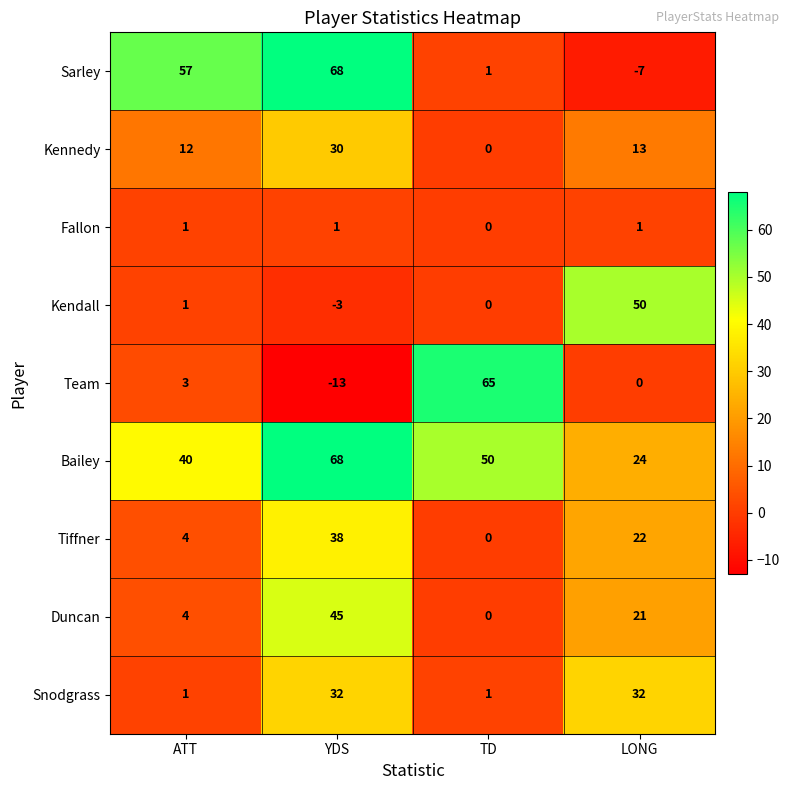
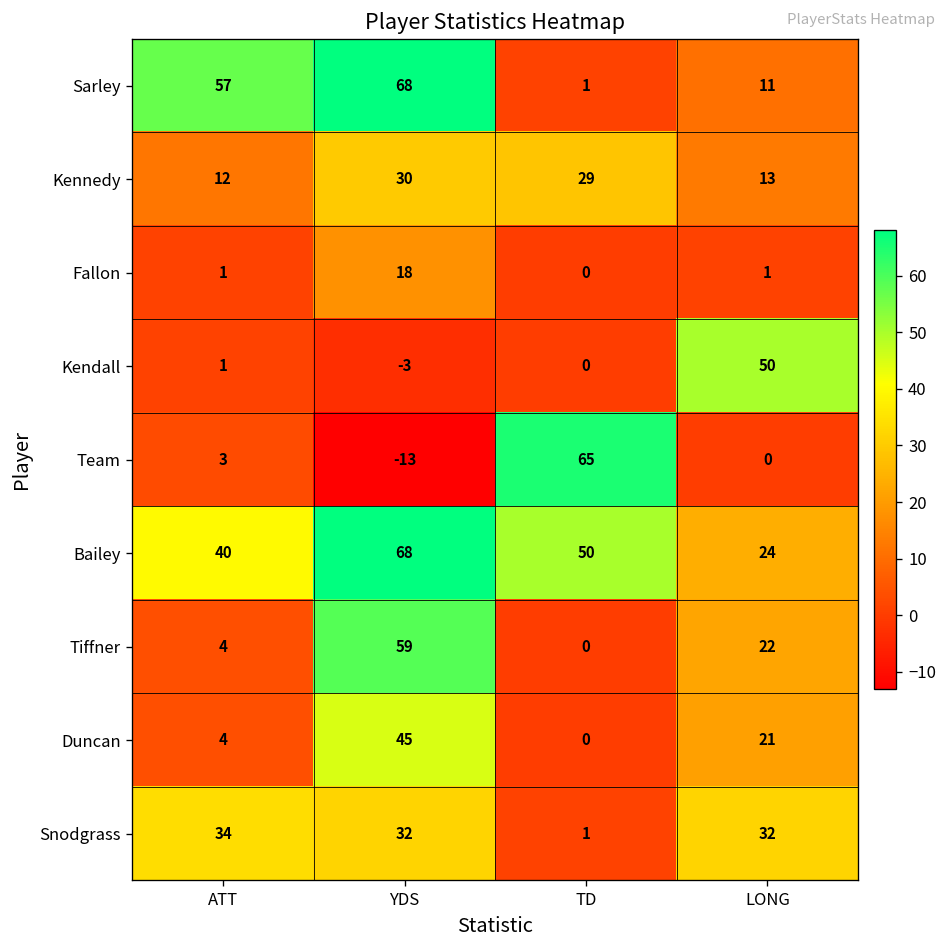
  {
    "Sarley": {
      "ATT": 57,
      "YDS": 68,
      "TD": 1,
-     "LONG": -7
+     "LONG": 11
    },
    "Kennedy": {
      "ATT": 12,
      "YDS": 30,
-     "TD": 0,
+     "TD": 29,
      "LONG": 13
    },
    "Fallon": {
      "ATT": 1,
-     "YDS": 1,
+     "YDS": 18,
      "TD": 0,
      "LONG": 1
    },
    "Kendall": {
      "ATT": 1,
      "YDS": -3,
      "TD": 0,
      "LONG": 50
    },
    "Team": {
      "ATT": 3,
      "YDS": -13,
      "TD": 65,
      "LONG": 0
    },
    "Bailey": {
      "ATT": 40,
      "YDS": 68,
      "TD": 50,
      "LONG": 24
    },
    "Tiffner": {
      "ATT": 4,
-     "YDS": 38,
+     "YDS": 59,
      "TD": 0,
      "LONG": 22
    },
    "Duncan": {
      "ATT": 4,
      "YDS": 45,
      "TD": 0,
      "LONG": 21
    },
    "Snodgrass": {
-     "ATT": 1,
+     "ATT": 34,
      "YDS": 32,
      "TD": 1,
      "LONG": 32
    }
  }
